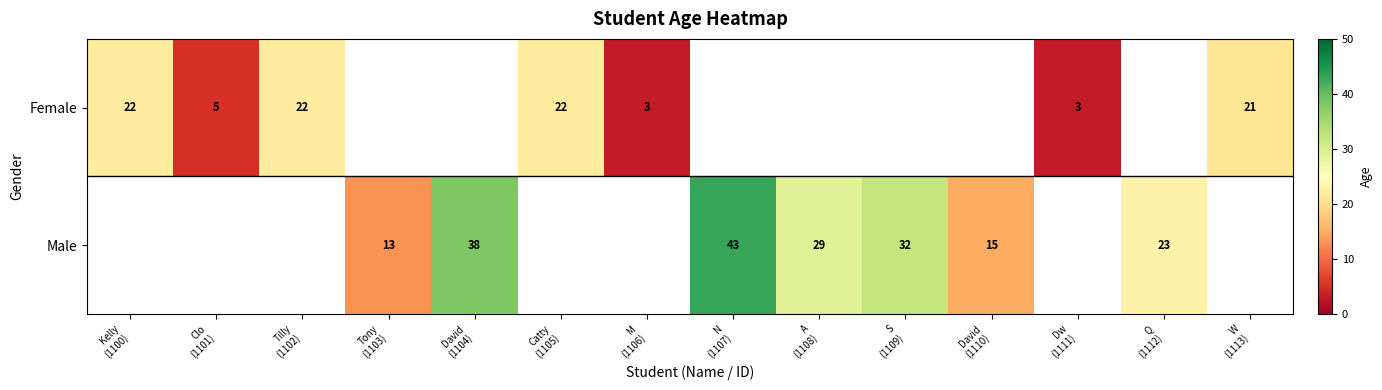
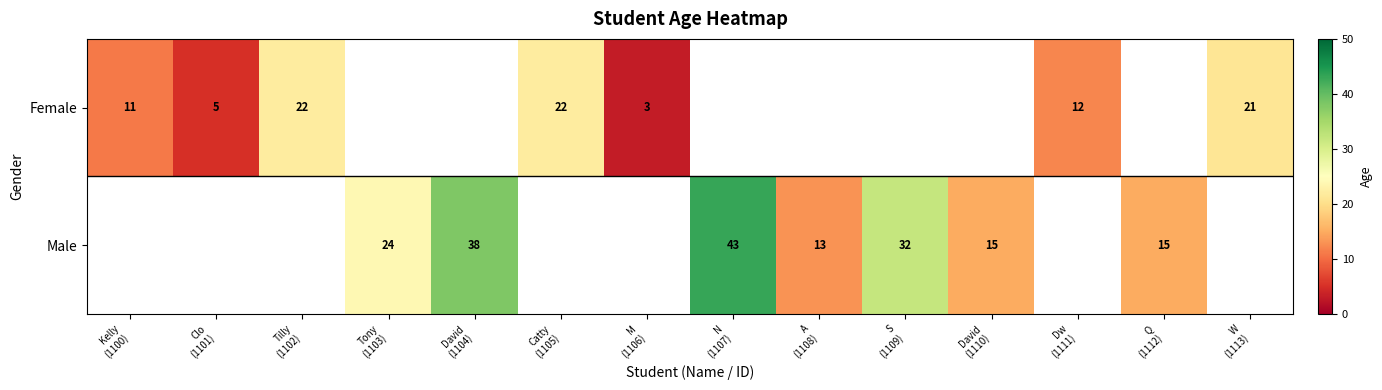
  {
    "Female": {
-     "Kelly (1100)": 22,
+     "Kelly (1100)": 11,
      "Clo (1101)": 5,
      "Tilly (1102)": 22,
      "Catty (1105)": 22,
      "M (1106)": 3,
-     "Dw (1111)": 3,
+     "Dw (1111)": 12,
      "W (1113)": 21
    },
    "Male": {
-     "Tony (1103)": 13,
+     "Tony (1103)": 24,
      "David (1104)": 38,
      "N (1107)": 43,
-     "A (1108)": 29,
+     "A (1108)": 13,
      "S (1109)": 32,
      "David (1110)": 15,
-     "Q (1112)": 23
+     "Q (1112)": 15
    }
  }
